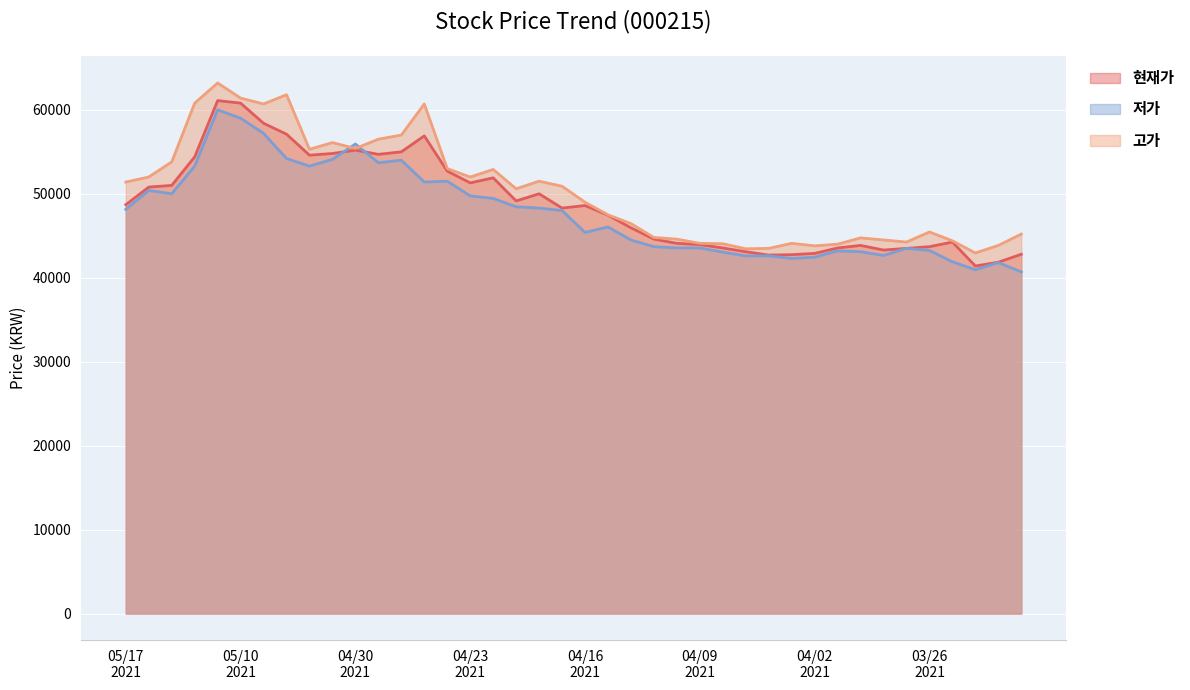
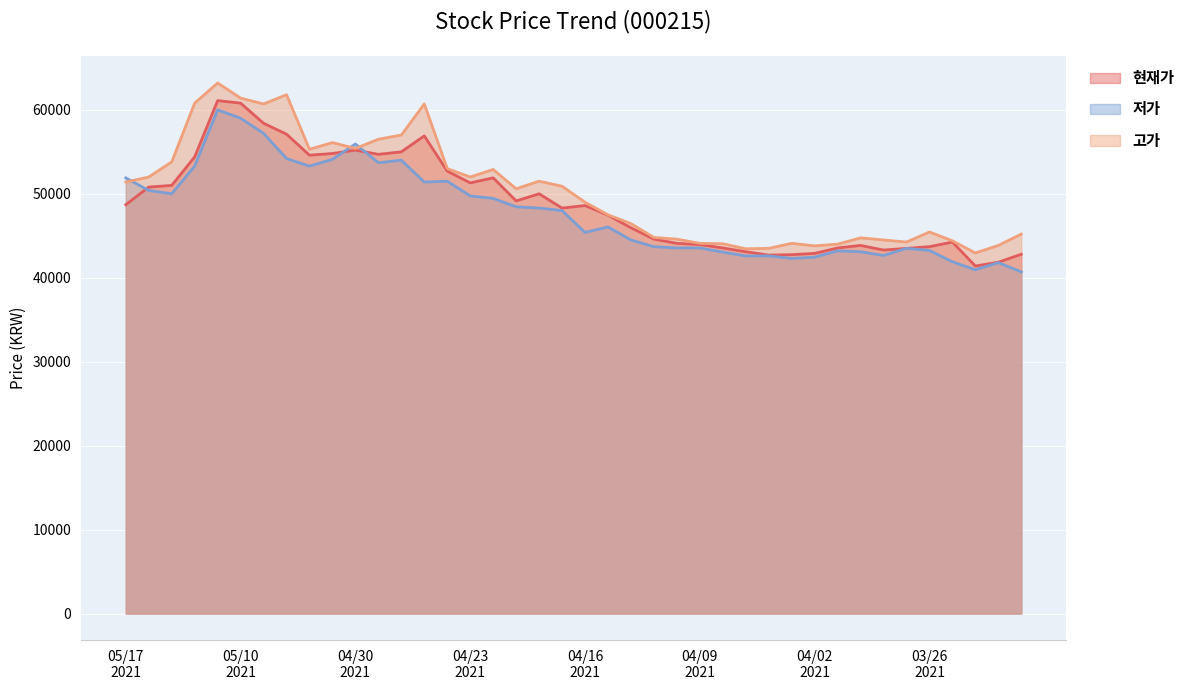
  {
    "저가": {
-     "05/17 2021": 48000,
+     "05/17 2021": 52000,
      "05/10 2021": 59000,
      "04/30 2021": 56000,
      "04/23 2021": 50000,
      "04/16 2021": 45000,
      "04/09 2021": 44000,
      "04/02 2021": 42000,
      "03/26 2021": 43000
    }
  }
